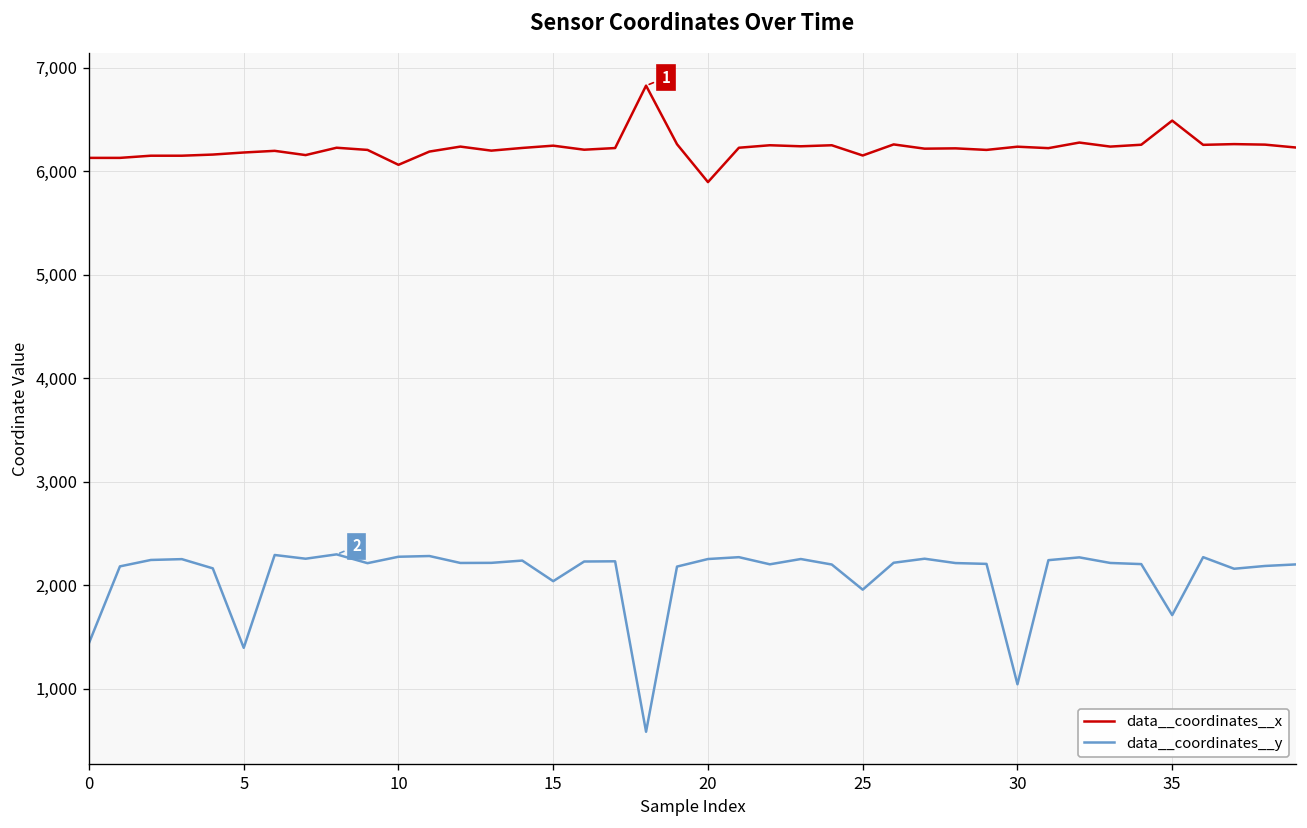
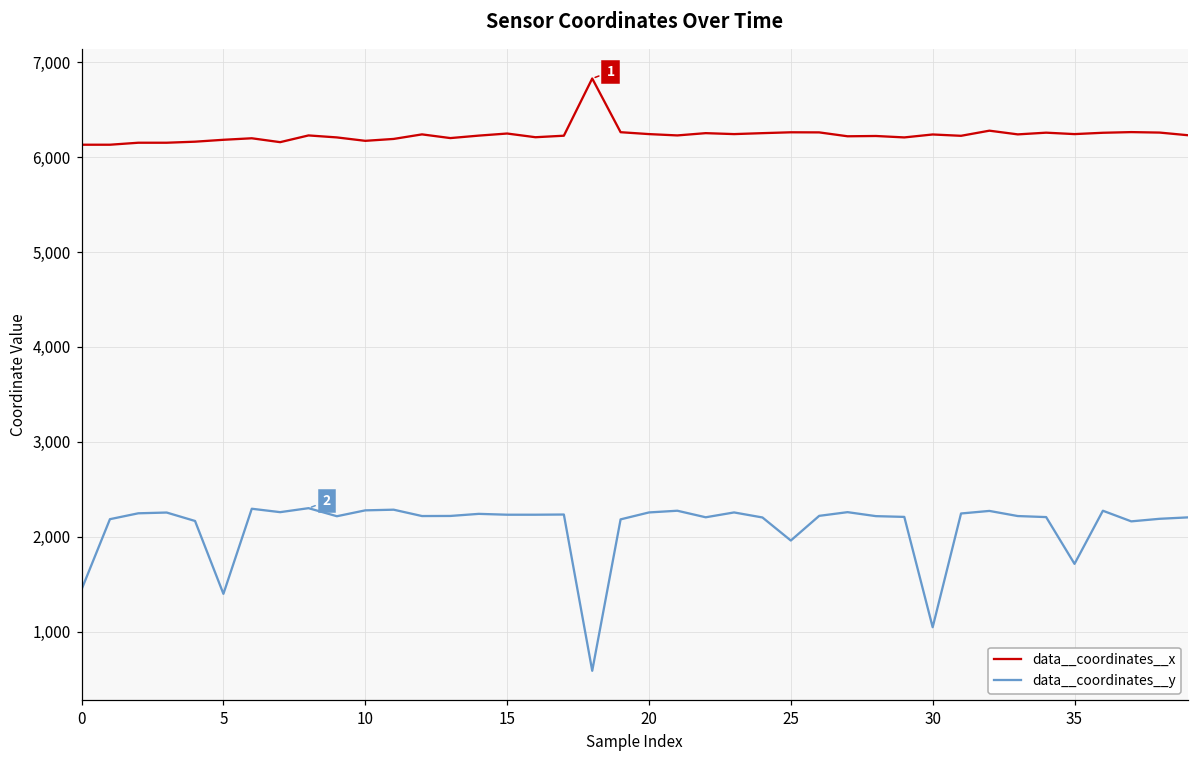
  {
    "data__coordinates__x": {
      "0": "6,100",
      "5": "6,200",
-     "10": "6,100",
+     "10": "6,200",
      "15": "6,200",
-     "20": "5,900",
-     "25": "6,200",
+     "20": "6,200",
+     "25": "6,300",
      "30": "6,200",
-     "35": "6,500"
+     "35": "6,200"
    },
    "data__coordinates__y": {
      "0": "1,400",
      "5": "1,400",
      "10": "2,300",
-     "15": "2,000",
+     "15": "2,200",
      "20": "2,300",
      "25": "2,000",
      "30": "1,000",
      "35": "1,700"
    }
  }
